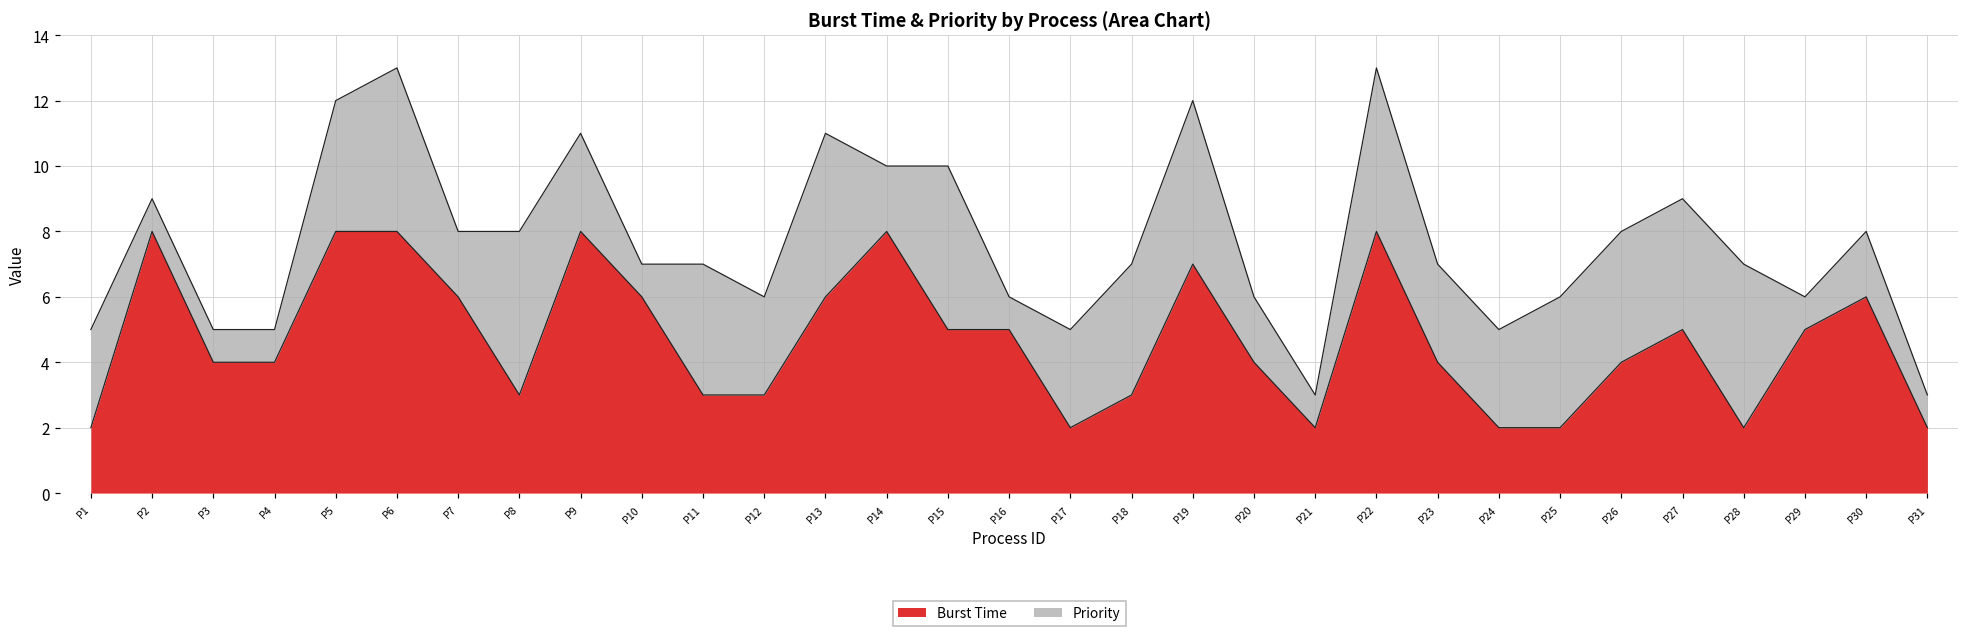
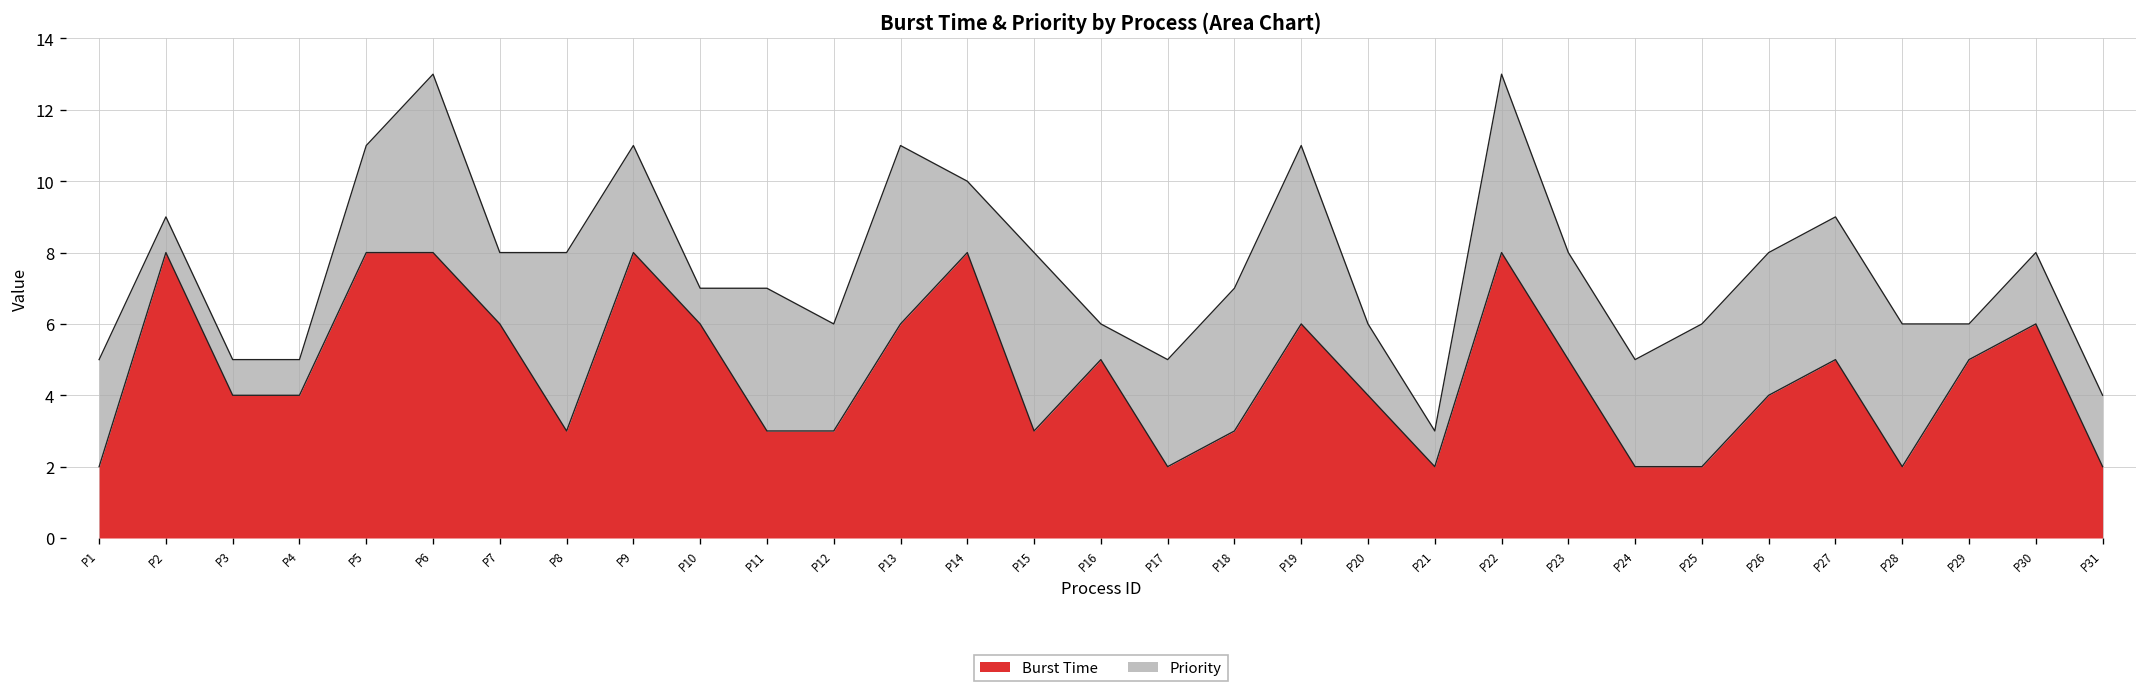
  {
    "Burst Time": {
      "P1": 2,
      "P2": 8,
      "P3": 4,
      "P4": 4,
      "P5": 8,
      "P6": 8,
      "P7": 6,
      "P8": 3,
      "P9": 8,
      "P10": 6,
      "P11": 3,
      "P12": 3,
      "P13": 6,
      "P14": 8,
-     "P15": 5,
+     "P15": 3,
      "P16": 5,
      "P17": 2,
      "P18": 3,
-     "P19": 7,
+     "P19": 6,
      "P20": 4,
      "P21": 2,
      "P22": 8,
-     "P23": 4,
+     "P23": 5,
      "P24": 2,
      "P25": 2,
      "P26": 4,
      "P27": 5,
      "P28": 2,
      "P29": 5,
      "P30": 6,
      "P31": 2
    },
    "Priority": {
      "P1": 5,
      "P2": 9,
      "P3": 5,
      "P4": 5,
-     "P5": 4,
+     "P5": 3,
      "P6": 13,
      "P7": 8,
      "P8": 8,
      "P9": 11,
      "P10": 7,
      "P11": 7,
      "P12": 6,
      "P13": 11,
      "P14": 10,
      "P16": 6,
      "P17": 5,
      "P18": 7,
      "P20": 6,
      "P21": 3,
      "P22": 13,
      "P24": 5,
      "P25": 6,
      "P26": 8,
      "P27": 9,
-     "P28": 5,
+     "P28": 4,
      "P29": 6,
      "P30": 8,
-     "P31": 1
+     "P31": 2
    }
  }
